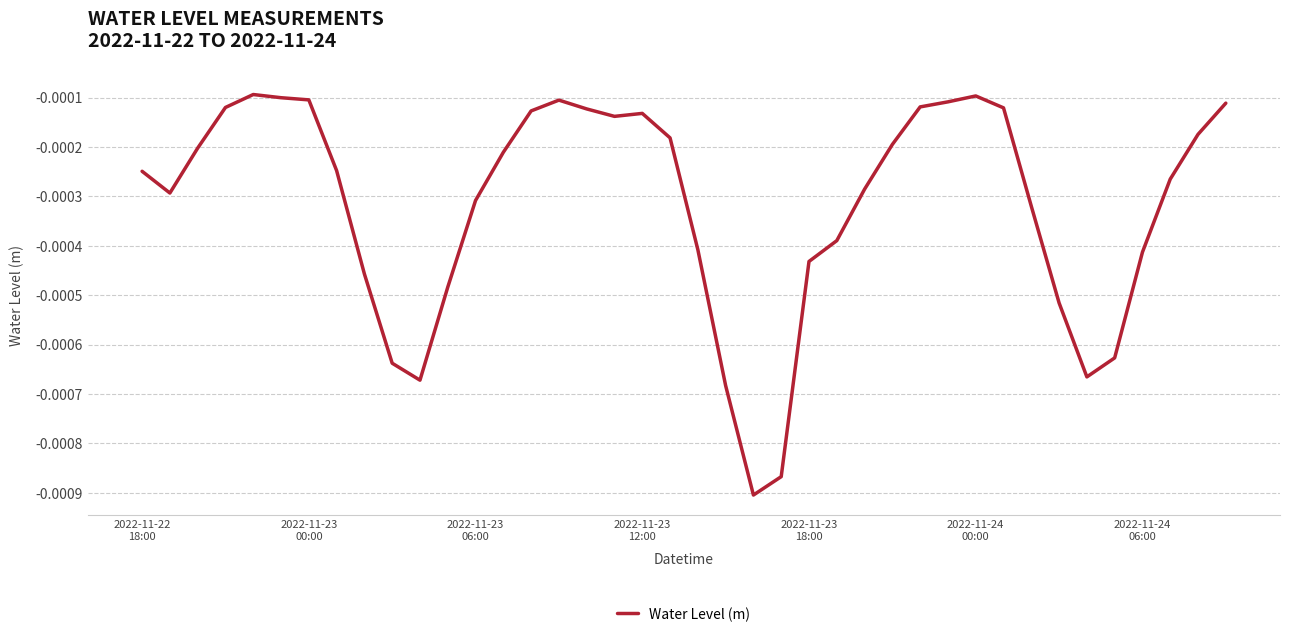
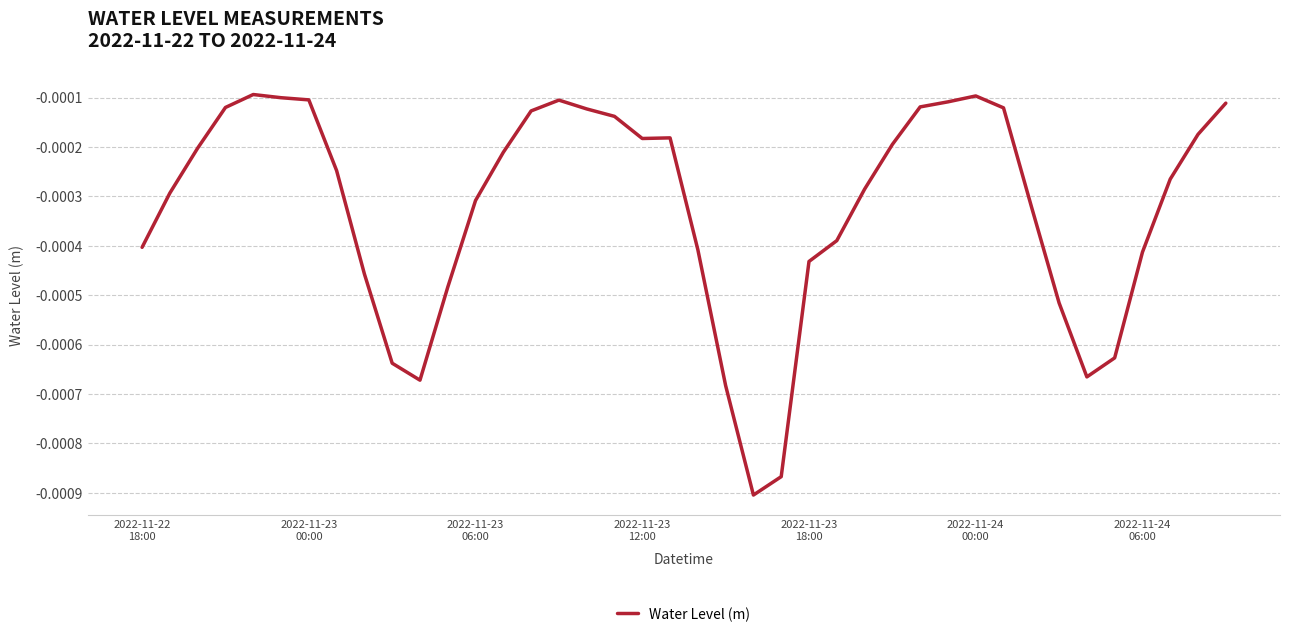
  {
-   "2022-11-22 18:00": -0.00025,
+   "2022-11-22 18:00": -0.00040,
    "2022-11-23 00:00": -0.00010,
    "2022-11-23 06:00": -0.00031,
-   "2022-11-23 12:00": -0.00013,
+   "2022-11-23 12:00": -0.00018,
    "2022-11-23 18:00": -0.00043,
    "2022-11-24 00:00": -0.00010,
    "2022-11-24 06:00": -0.00041
  }
